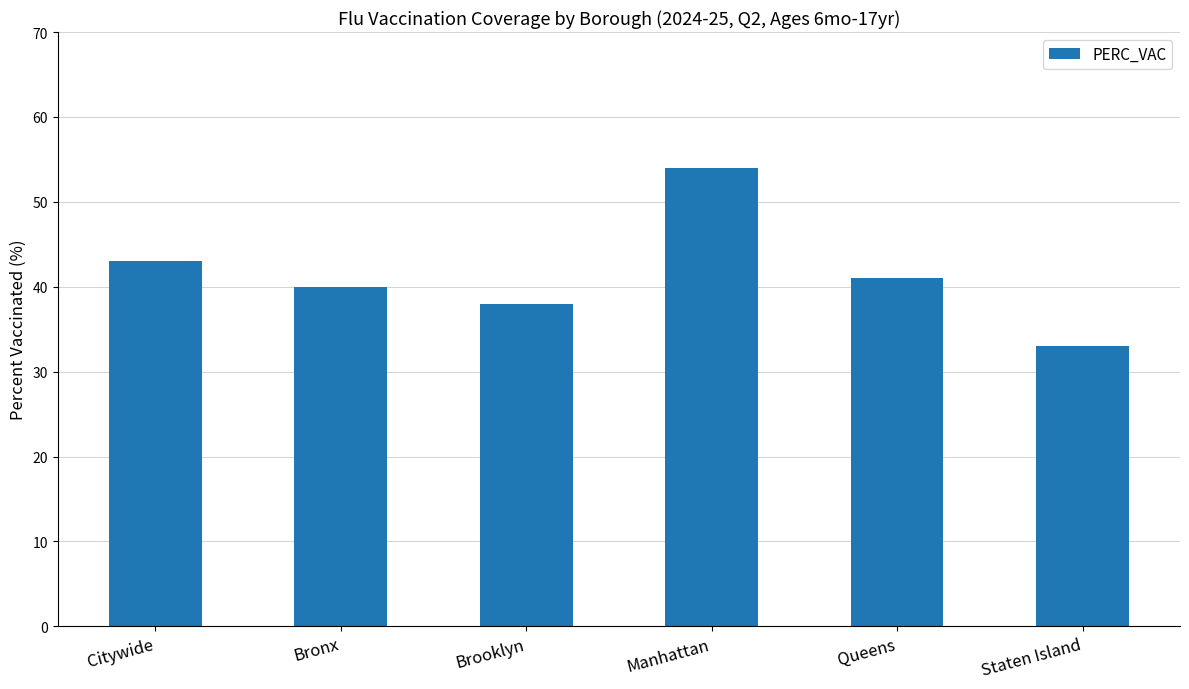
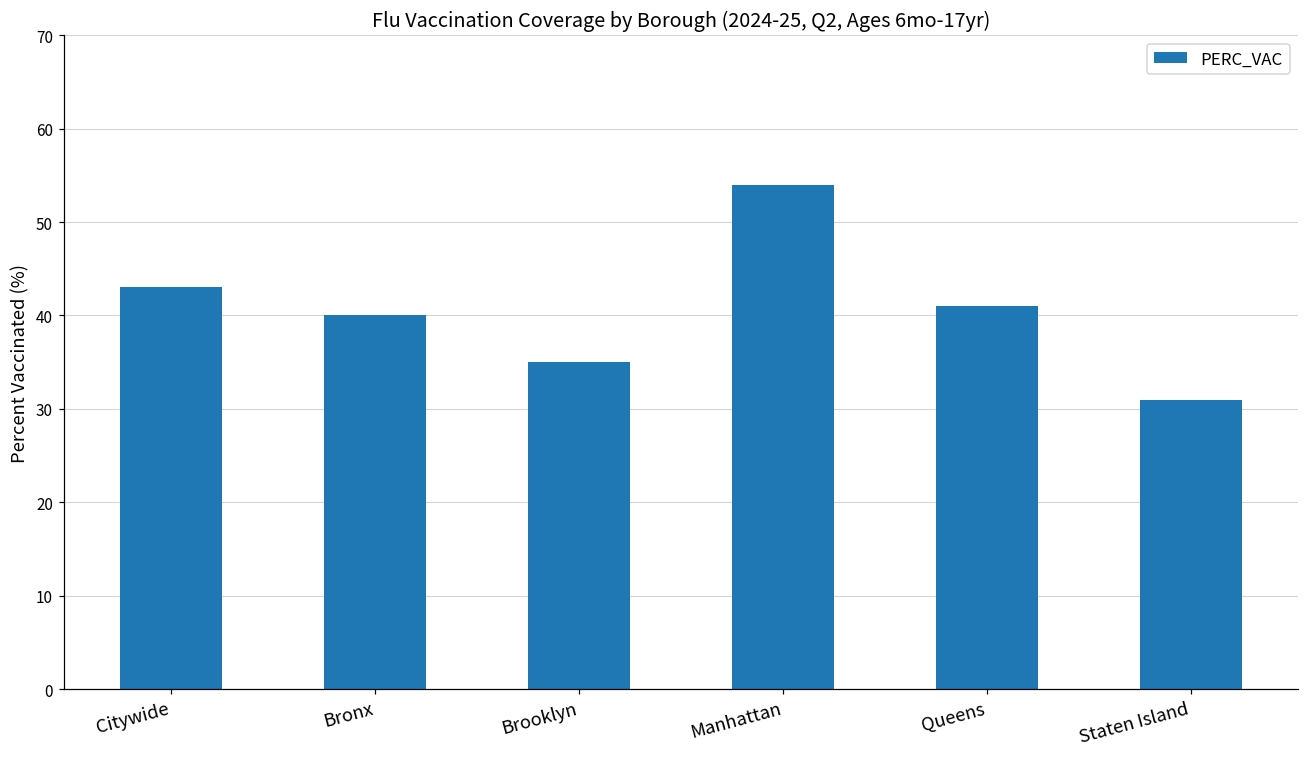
  {
    "Citywide": 43,
    "Bronx": 40,
-   "Brooklyn": 38,
+   "Brooklyn": 35,
    "Manhattan": 54,
    "Queens": 41,
-   "Staten Island": 33
+   "Staten Island": 31
  }
